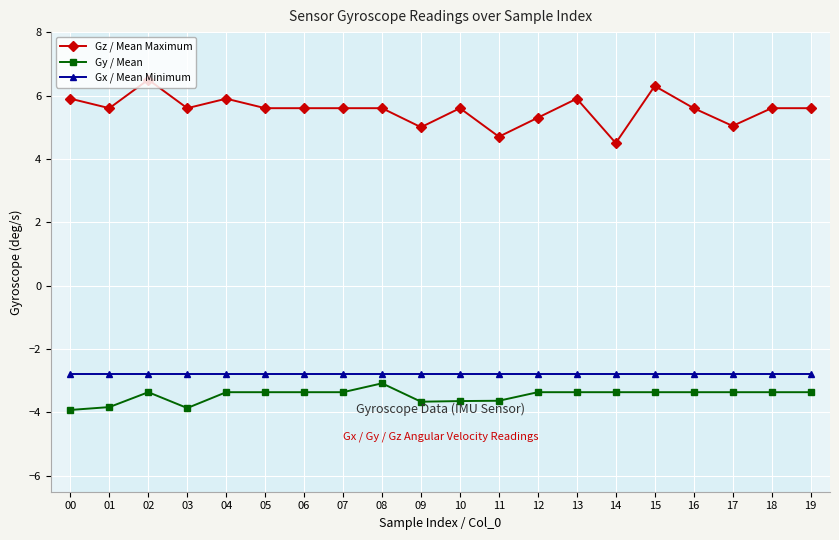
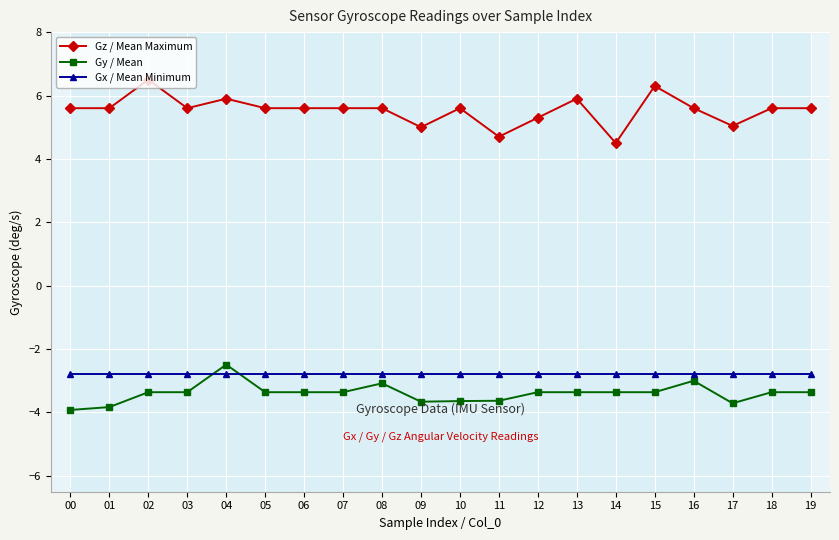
  {
    "Gz / Mean Maximum": {
-     "00": 5.9,
+     "00": 5.6,
      "01": 5.6,
      "03": 5.6,
      "04": 5.9,
      "05": 5.6,
      "06": 5.6,
      "07": 5.6,
      "08": 5.6,
      "09": 5.0,
      "10": 5.6,
      "11": 4.7,
      "12": 5.3,
      "13": 5.9,
      "14": 4.5,
      "15": 6.3,
      "16": 5.6,
      "17": 5.0,
      "18": 5.6,
      "19": 5.6
    },
    "Gy / Mean": {
      "00": -3.9,
      "01": -3.8,
      "02": -3.4,
-     "03": -3.9,
-     "04": -3.4,
+     "03": -3.4,
+     "04": -2.5,
      "05": -3.4,
      "06": -3.4,
      "07": -3.4,
      "08": -3.1,
      "09": -3.7,
      "10": -3.6,
      "11": -3.6,
      "12": -3.4,
      "13": -3.4,
      "14": -3.4,
      "15": -3.4,
-     "16": -3.4,
-     "17": -3.4,
+     "16": -3.0,
+     "17": -3.7,
      "18": -3.4,
      "19": -3.4
    },
    "Gx / Mean Minimum": {
      "00": -2.8,
      "01": -2.8,
      "02": -2.8,
      "03": -2.8,
      "04": -2.8,
      "05": -2.8,
      "06": -2.8,
      "07": -2.8,
      "08": -2.8,
      "09": -2.8,
      "10": -2.8,
      "11": -2.8,
      "12": -2.8,
      "13": -2.8,
      "14": -2.8,
      "15": -2.8,
      "16": -2.8,
      "17": -2.8,
      "18": -2.8,
      "19": -2.8
    }
  }
